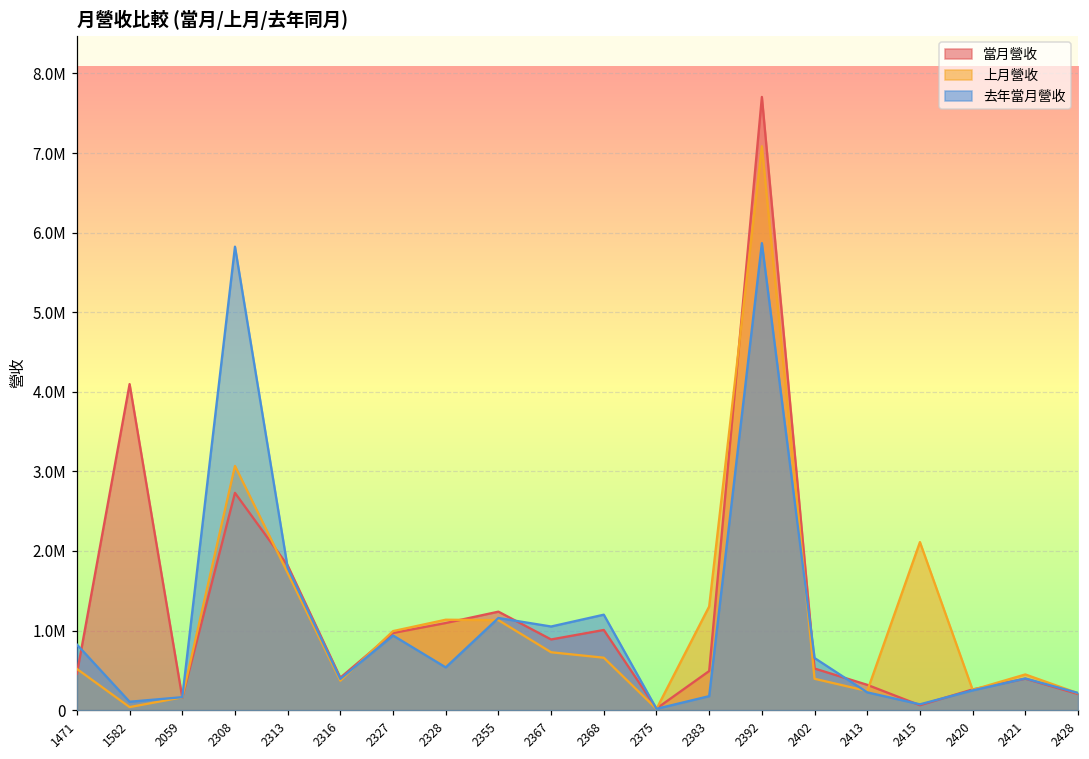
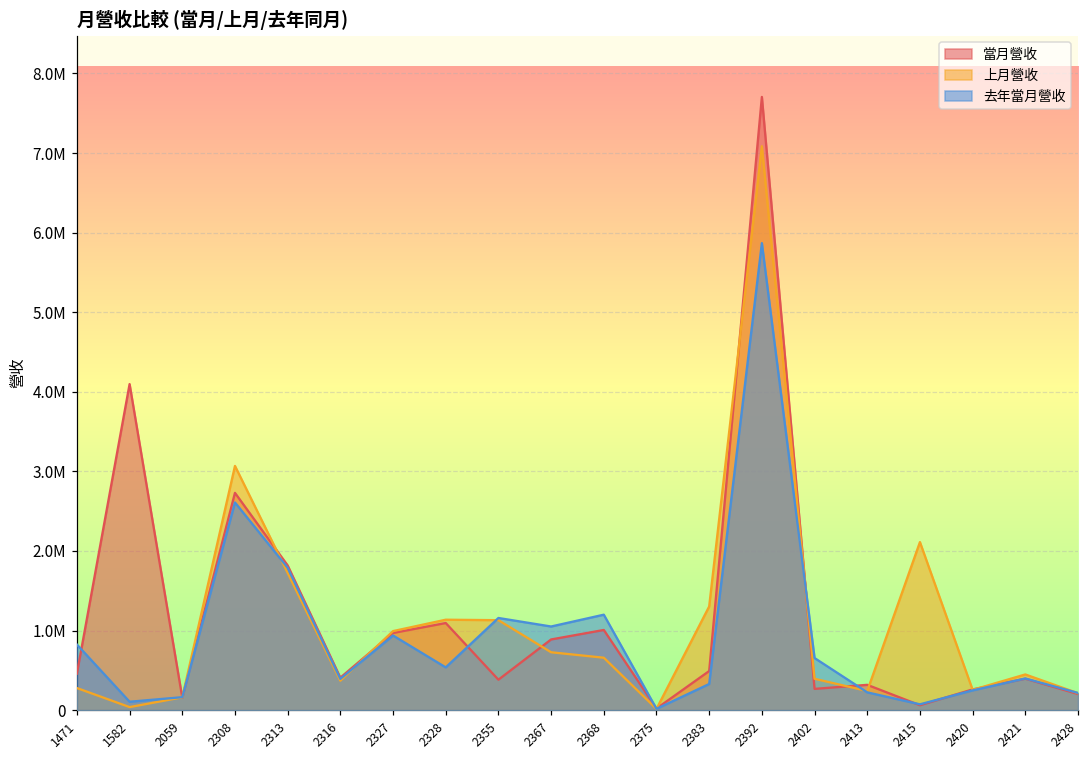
  {
    "當月營收": {
      "1471": 500000,
      "1582": 4100000,
      "2308": 2700000,
      "2328": 1100000,
-     "2355": 1200000,
+     "2355": 400000,
      "2367": 900000,
      "2368": 1000000,
      "2383": 500000,
      "2392": 7700000,
-     "2402": 500000,
+     "2402": 300000,
      "2413": 300000
    },
    "上月營收": {
-     "1471": 500000,
+     "1471": 300000,
      "1582": 0,
      "2308": 3100000,
      "2313": 1700000,
      "2328": 1100000,
      "2367": 700000,
      "2368": 700000,
      "2383": 1300000,
      "2392": 7100000,
      "2402": 400000,
      "2415": 2100000,
      "2421": 400000
    },
    "去年當月營收": {
      "1471": 800000,
      "1582": 100000,
-     "2308": 5800000,
+     "2308": 2600000,
      "2328": 500000,
      "2367": 1100000,
      "2368": 1200000,
-     "2383": 200000,
+     "2383": 300000,
      "2392": 5900000,
      "2402": 700000
    }
  }
